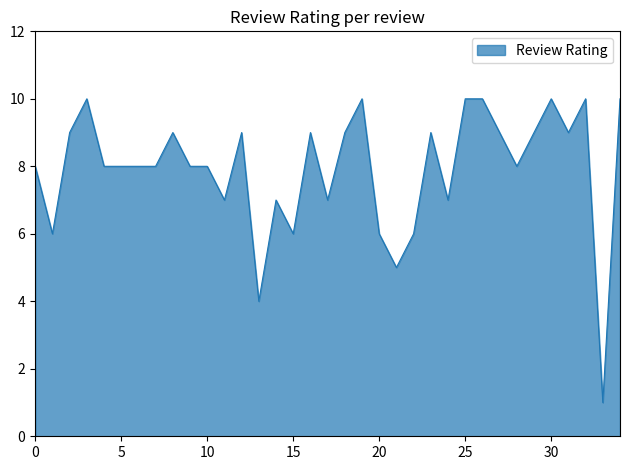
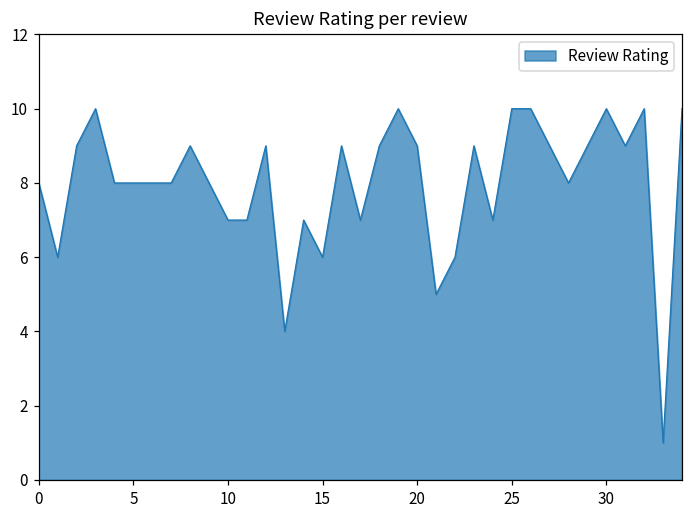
  {
    "0": 8,
    "5": 8,
-   "10": 8,
+   "10": 7,
    "15": 6,
-   "20": 6,
+   "20": 9,
    "25": 10,
    "30": 10
  }
